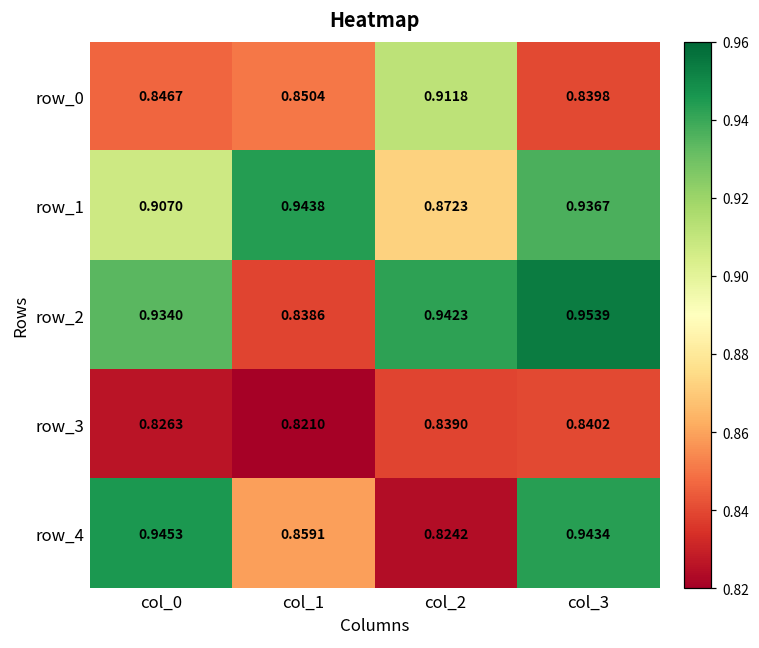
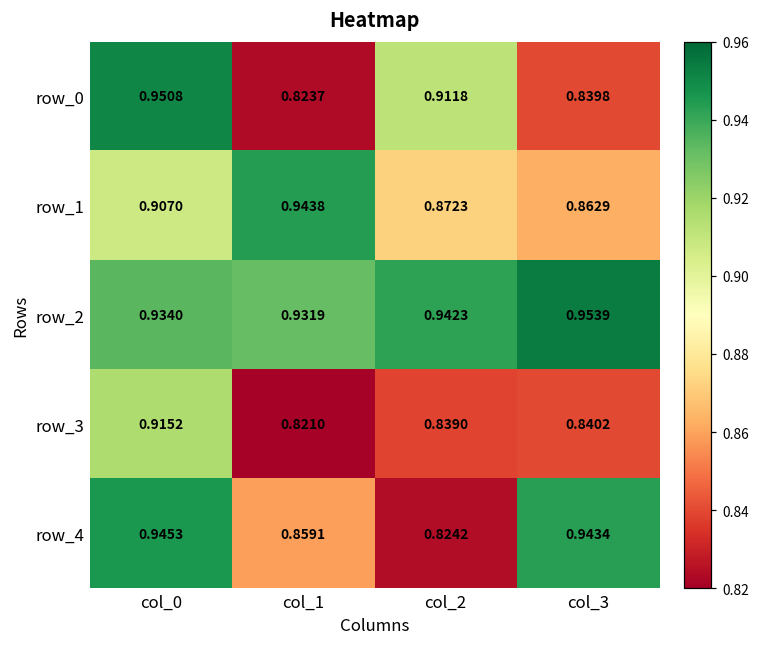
  {
    "row_0": {
-     "col_0": 0.8467,
-     "col_1": 0.8504,
+     "col_0": 0.9508,
+     "col_1": 0.8237,
      "col_2": 0.9118,
      "col_3": 0.8398
    },
    "row_1": {
      "col_0": 0.9070,
      "col_1": 0.9438,
      "col_2": 0.8723,
-     "col_3": 0.9367
+     "col_3": 0.8629
    },
    "row_2": {
      "col_0": 0.9340,
-     "col_1": 0.8386,
+     "col_1": 0.9319,
      "col_2": 0.9423,
      "col_3": 0.9539
    },
    "row_3": {
-     "col_0": 0.8263,
+     "col_0": 0.9152,
      "col_1": 0.8210,
      "col_2": 0.8390,
      "col_3": 0.8402
    },
    "row_4": {
      "col_0": 0.9453,
      "col_1": 0.8591,
      "col_2": 0.8242,
      "col_3": 0.9434
    }
  }
